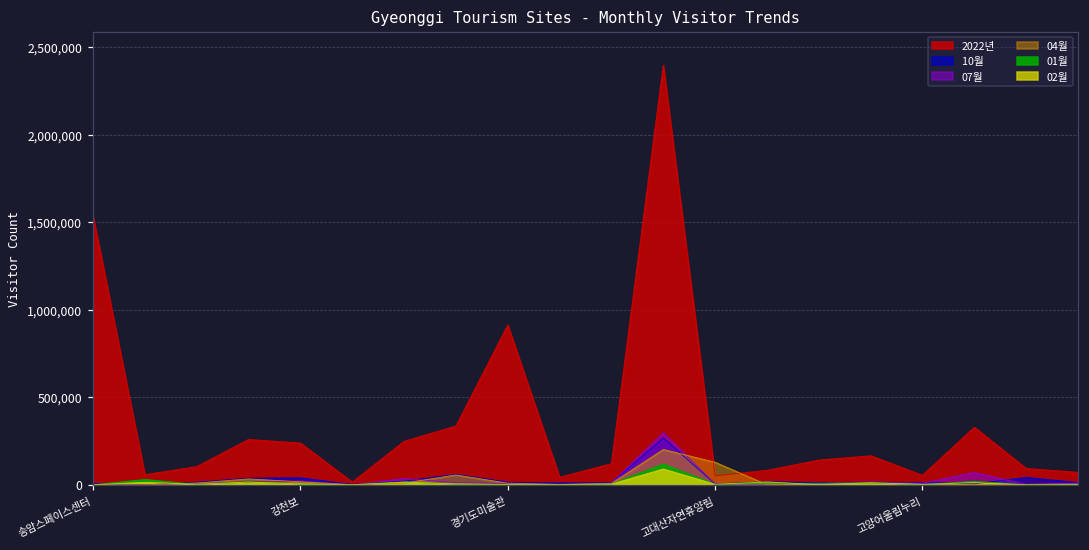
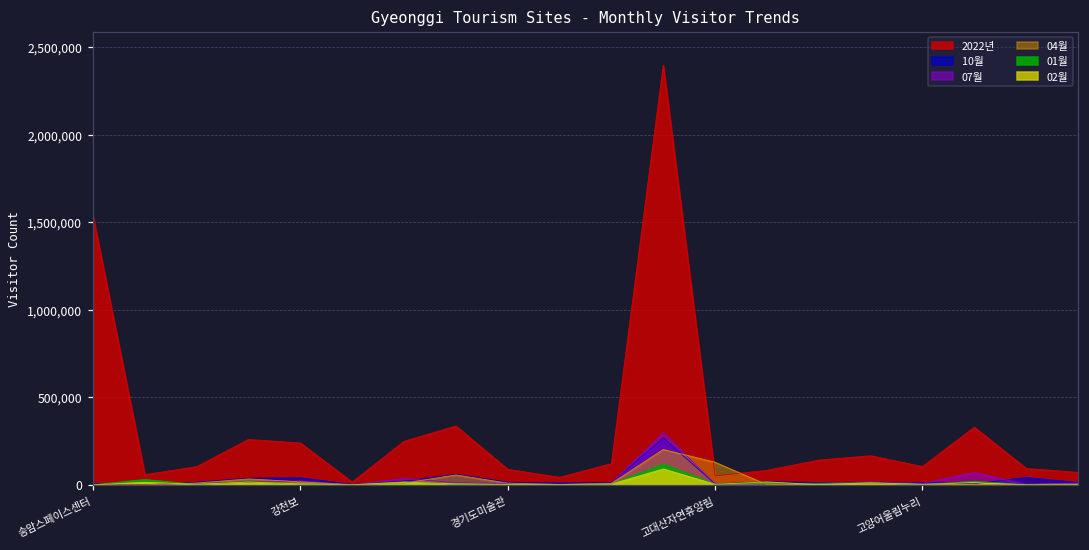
  {
    "2022년": {
      "송암스페이스센터": "1,540,000",
      "강천보": "240,000",
-     "경기도미술관": "910,000",
+     "경기도미술관": "90,000",
      "고대산자연휴양림": "50,000",
-     "고양어울림누리": "50,000"
+     "고양어울림누리": "100,000"
    },
    "10월": {
      "강천보": "40,000"
    },
    "04월": {
      "고대산자연휴양림": "130,000"
    }
  }
